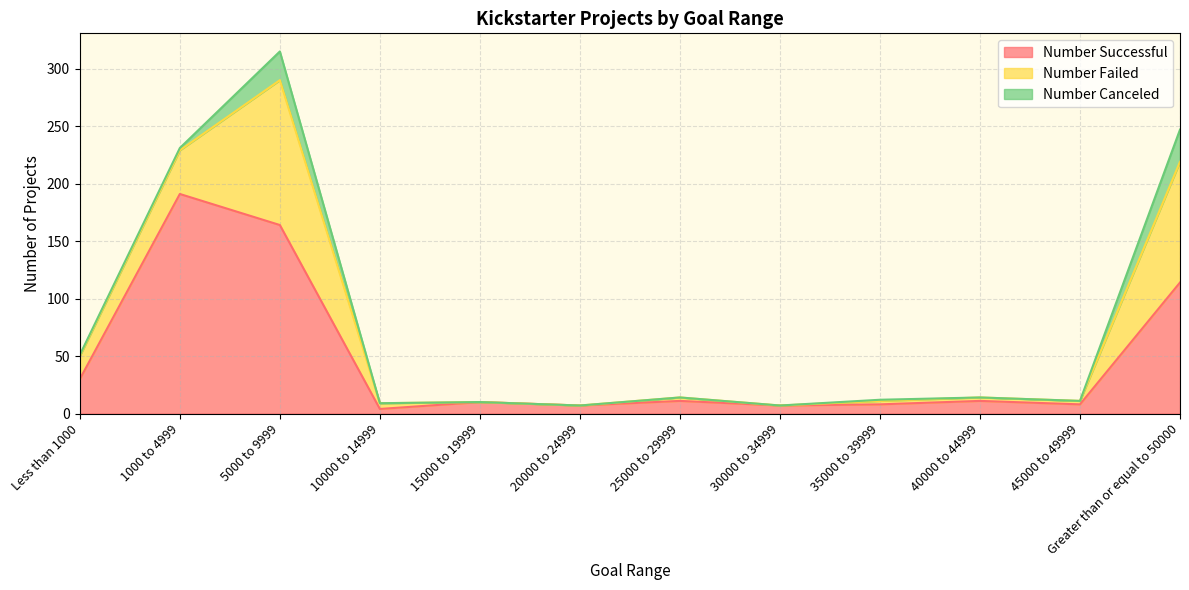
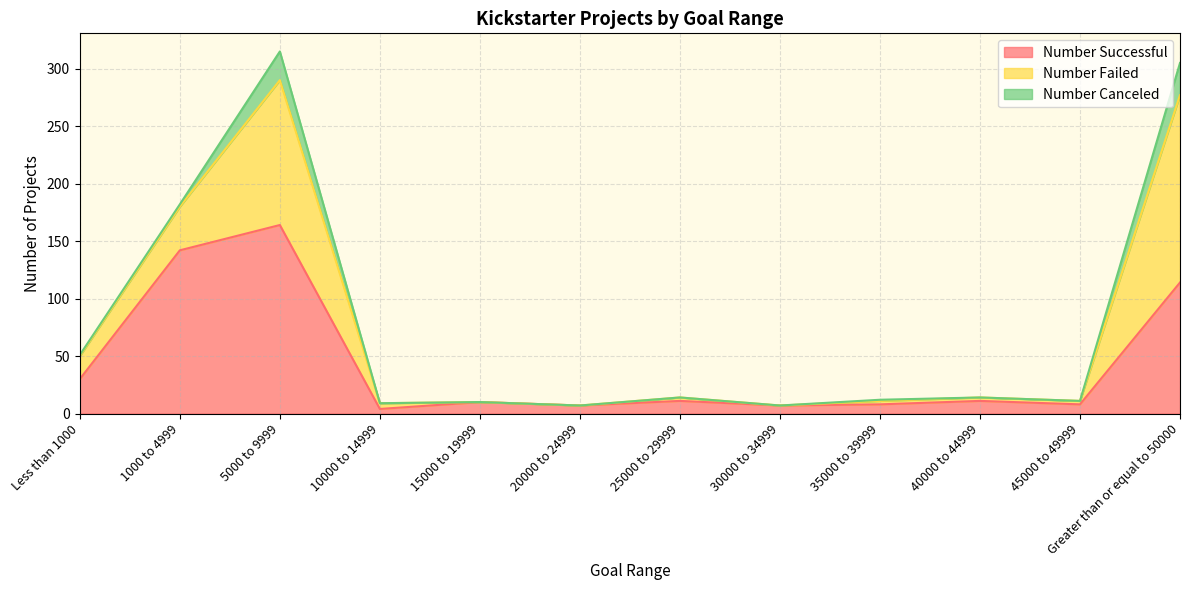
  {
    "Number Successful": {
      "Less than 1000": 30,
-     "1000 to 4999": 191,
+     "1000 to 4999": 142,
      "5000 to 9999": 164,
      "10000 to 14999": 4,
      "25000 to 29999": 11,
      "35000 to 39999": 8,
      "40000 to 44999": 11,
      "45000 to 49999": 8,
      "Greater than or equal to 50000": 114
    },
    "Number Failed": {
      "5000 to 9999": 126,
-     "Greater than or equal to 50000": 105
+     "Greater than or equal to 50000": 163
    },
    "Number Canceled": {
      "5000 to 9999": 25,
      "Greater than or equal to 50000": 28
    }
  }
